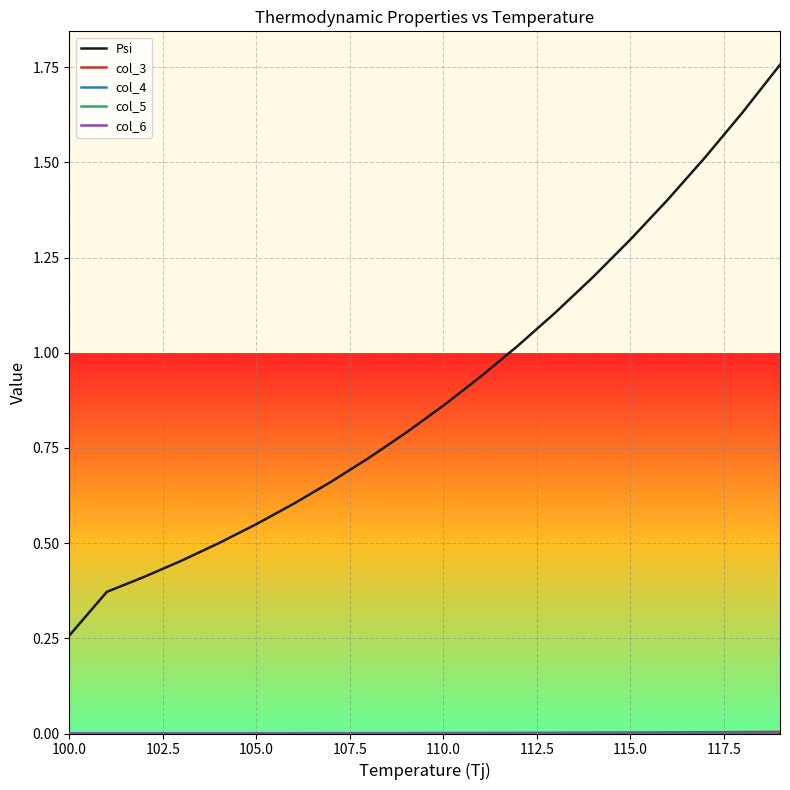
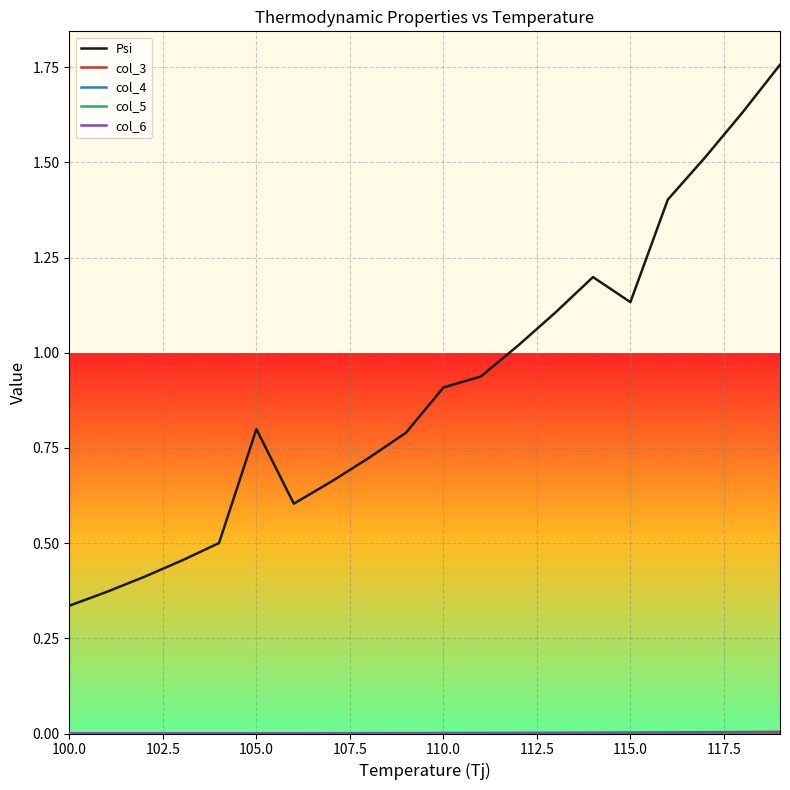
  {
    "Psi": {
-     "100.0": 0.26,
-     "105.0": 0.55,
-     "110.0": 0.86,
-     "115.0": 1.30
+     "100.0": 0.34,
+     "105.0": 0.80,
+     "110.0": 0.91,
+     "115.0": 1.13
    }
  }
